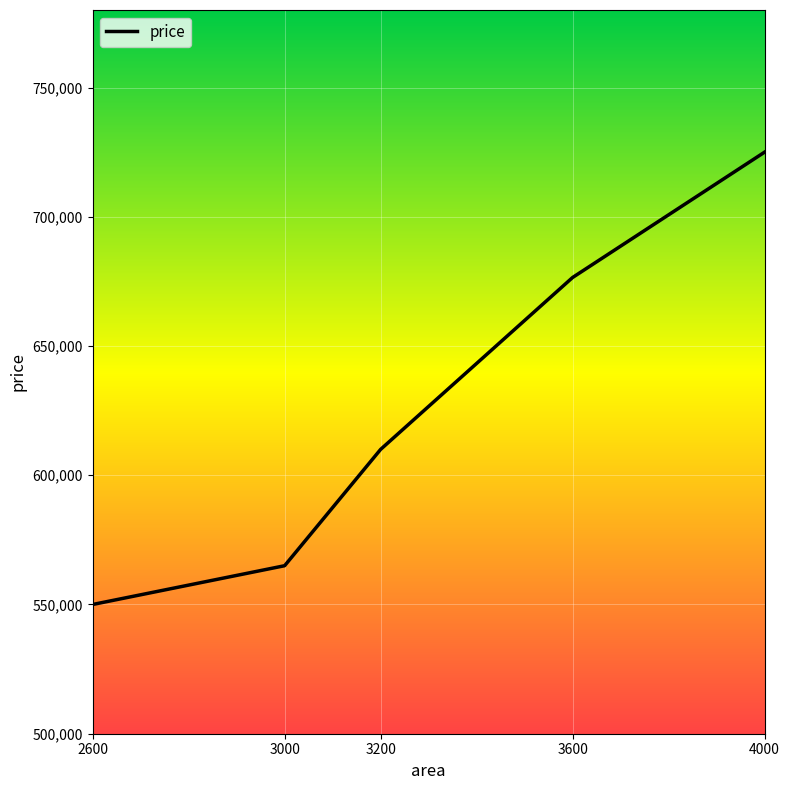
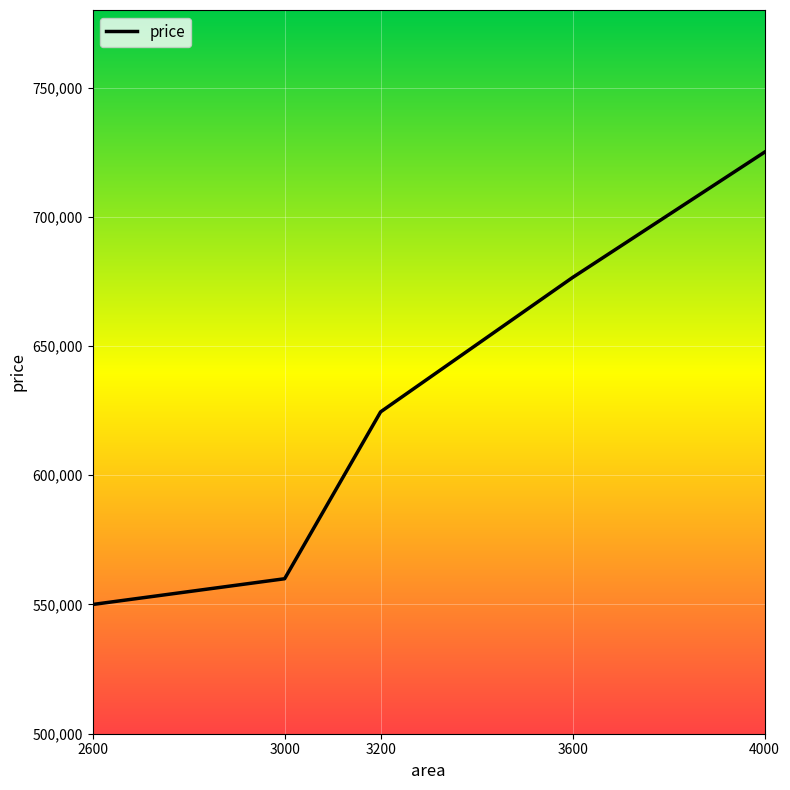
  {
    "2600": "550,000",
-   "3000": "565,000",
-   "3200": "610,000",
+   "3000": "560,000",
+   "3200": "625,000",
    "3600": "677,000",
    "4000": "725,000"
  }
